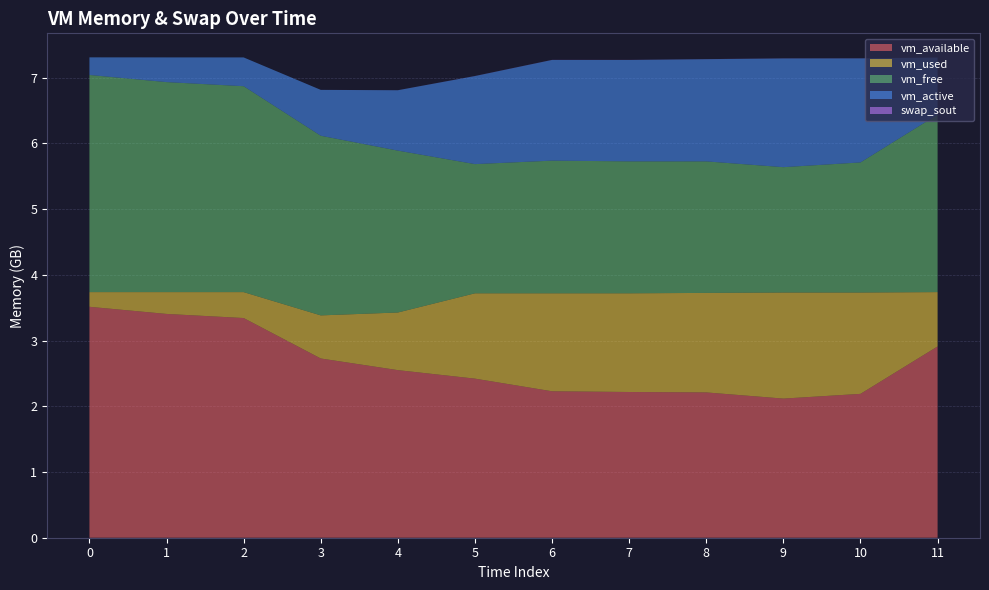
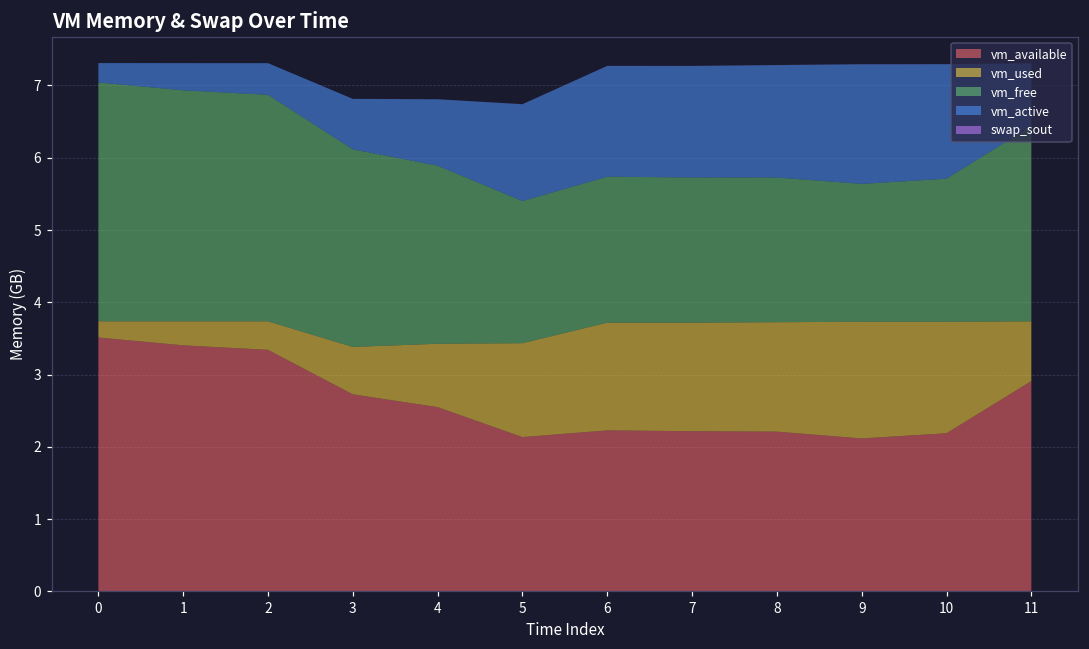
  {
    "vm_available": {
      "0": 3.5,
      "1": 3.4,
      "2": 3.3,
      "3": 2.7,
      "4": 2.5,
-     "5": 2.4,
+     "5": 2.1,
      "6": 2.2,
      "7": 2.2,
      "8": 2.2,
      "9": 2.1,
      "10": 2.2,
      "11": 2.9
    },
    "vm_used": {
      "0": 0.2,
      "1": 0.3,
      "2": 0.4,
      "3": 0.7,
      "4": 0.9,
      "5": 1.3,
      "6": 1.5,
      "7": 1.5,
      "8": 1.5,
      "9": 1.6,
      "10": 1.5,
      "11": 0.8
    },
    "vm_free": {
      "0": 3.3,
      "1": 3.2,
      "2": 3.1,
      "3": 2.7,
      "4": 2.5,
      "5": 2.0,
      "6": 2.0,
      "7": 2.0,
      "8": 2.0,
      "9": 1.9,
      "10": 2.0
    },
    "swap_sout": {
      "1": 0.4,
      "2": 0.4,
      "3": 0.7,
      "4": 0.9,
      "5": 1.3,
      "6": 1.5,
      "7": 1.5,
      "8": 1.6,
      "9": 1.7,
      "10": 1.6
    }
  }
